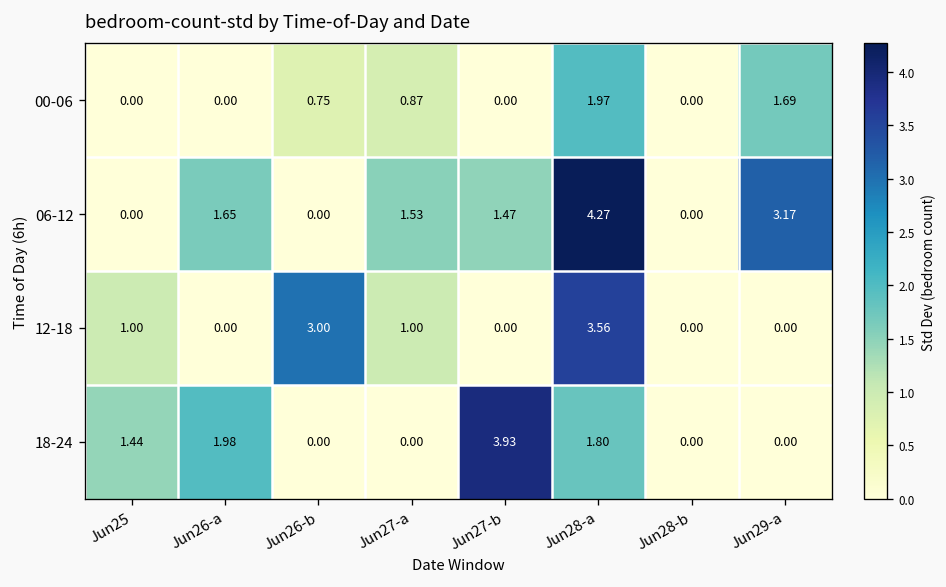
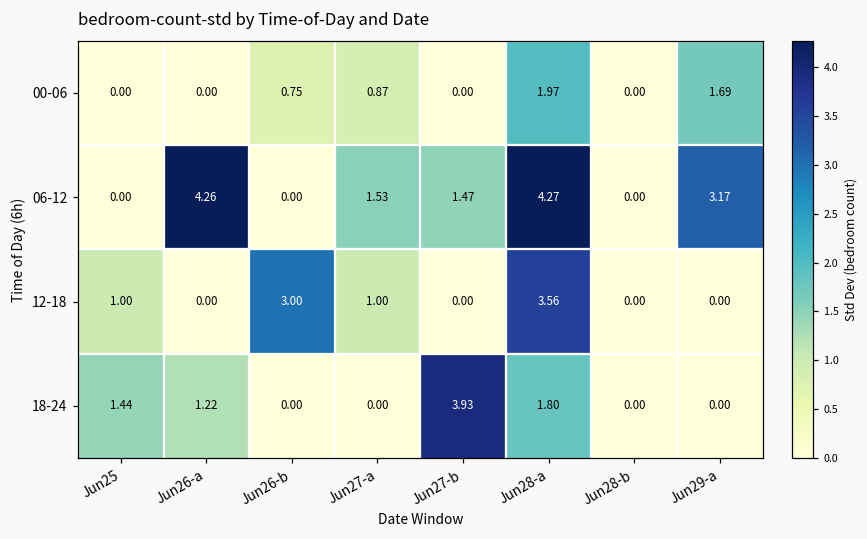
  {
    "00-06": {
      "Jun25": 0.00,
      "Jun26-a": 0.00,
      "Jun26-b": 0.75,
      "Jun27-a": 0.87,
      "Jun27-b": 0.00,
      "Jun28-a": 1.97,
      "Jun28-b": 0.00,
      "Jun29-a": 1.69
    },
    "06-12": {
      "Jun25": 0.00,
-     "Jun26-a": 1.65,
+     "Jun26-a": 4.26,
      "Jun26-b": 0.00,
      "Jun27-a": 1.53,
      "Jun27-b": 1.47,
      "Jun28-a": 4.27,
      "Jun28-b": 0.00,
      "Jun29-a": 3.17
    },
    "12-18": {
      "Jun25": 1.00,
      "Jun26-a": 0.00,
      "Jun26-b": 3.00,
      "Jun27-a": 1.00,
      "Jun27-b": 0.00,
      "Jun28-a": 3.56,
      "Jun28-b": 0.00,
      "Jun29-a": 0.00
    },
    "18-24": {
      "Jun25": 1.44,
-     "Jun26-a": 1.98,
+     "Jun26-a": 1.22,
      "Jun26-b": 0.00,
      "Jun27-a": 0.00,
      "Jun27-b": 3.93,
      "Jun28-a": 1.80,
      "Jun28-b": 0.00,
      "Jun29-a": 0.00
    }
  }
